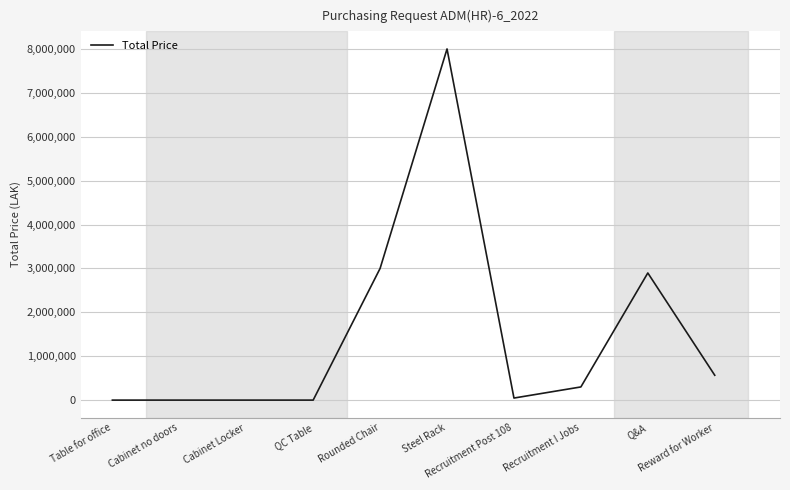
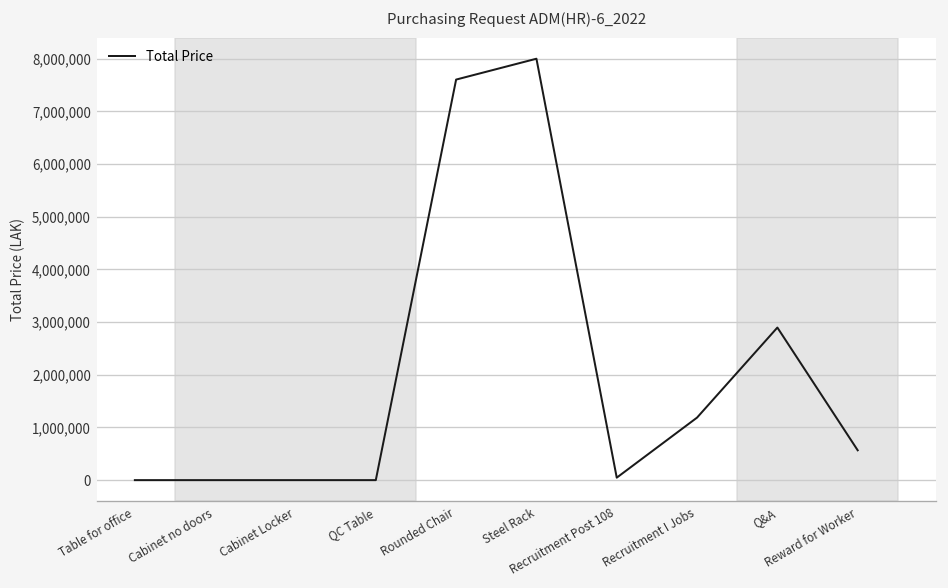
  {
    "Table for office": "0",
    "Cabinet no doors": "0",
    "Cabinet Locker": "0",
    "QC Table": "0",
-   "Rounded Chair": "3,000,000",
+   "Rounded Chair": "7,600,000",
    "Steel Rack": "8,000,000",
    "Recruitment Post 108": "0",
-   "Recruitment I Jobs": "300,000",
+   "Recruitment I Jobs": "1,200,000",
    "Q&A": "2,900,000",
    "Reward for Worker": "600,000"
  }
